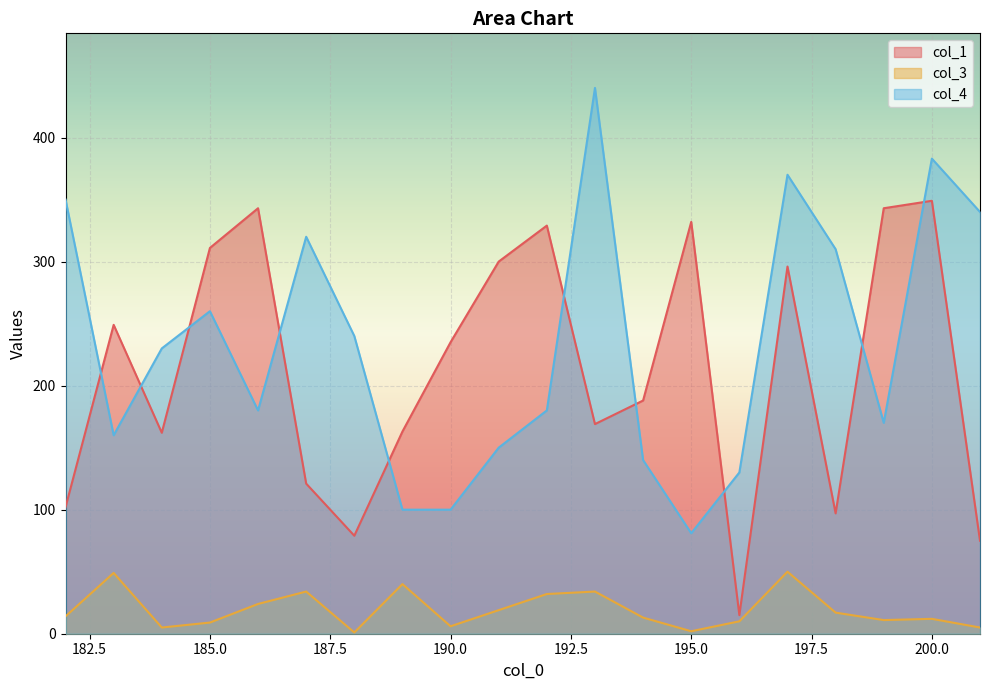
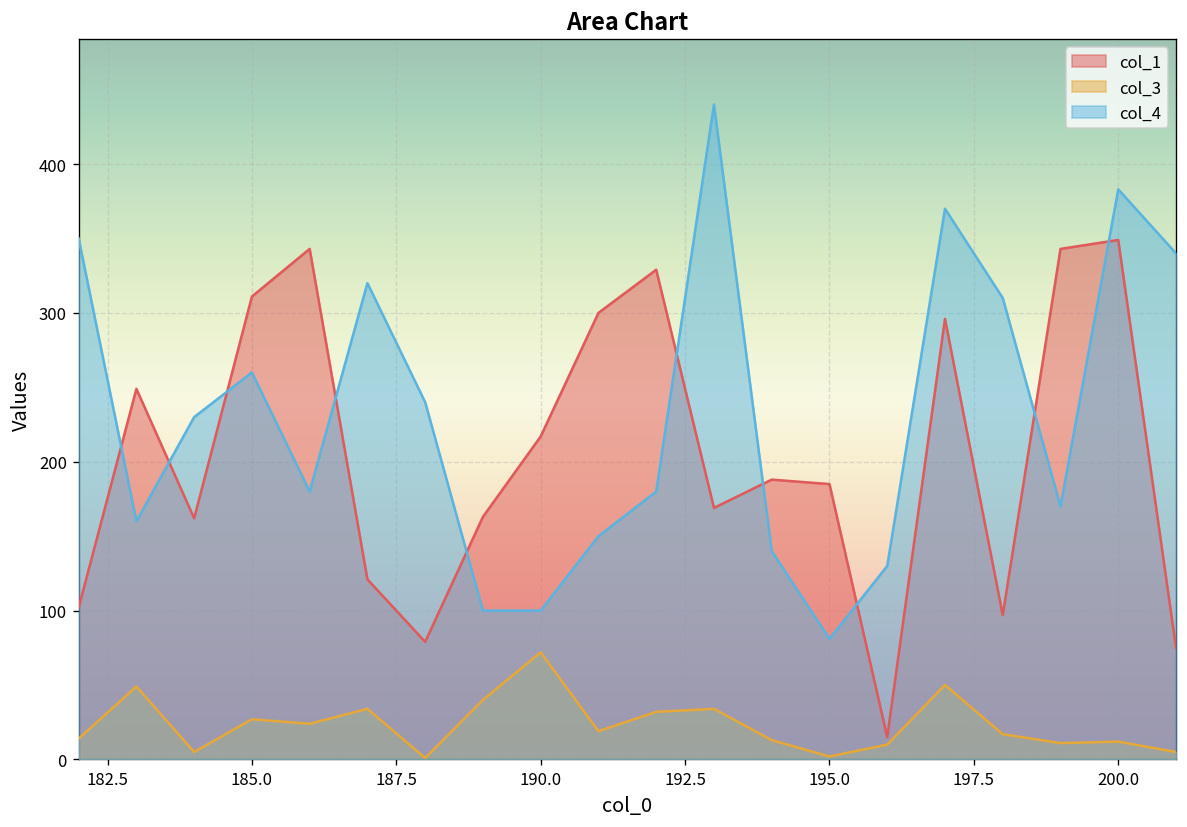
  {
    "col_1": {
      "185.0": 311,
-     "190.0": 235,
-     "195.0": 332,
+     "190.0": 217,
+     "195.0": 185,
      "200.0": 349
    },
    "col_3": {
-     "185.0": 9,
-     "190.0": 6,
+     "185.0": 27,
+     "190.0": 72,
      "195.0": 2,
      "200.0": 12
    },
    "col_4": {
      "185.0": 260,
      "190.0": 100,
      "195.0": 81,
      "200.0": 383
    }
  }
